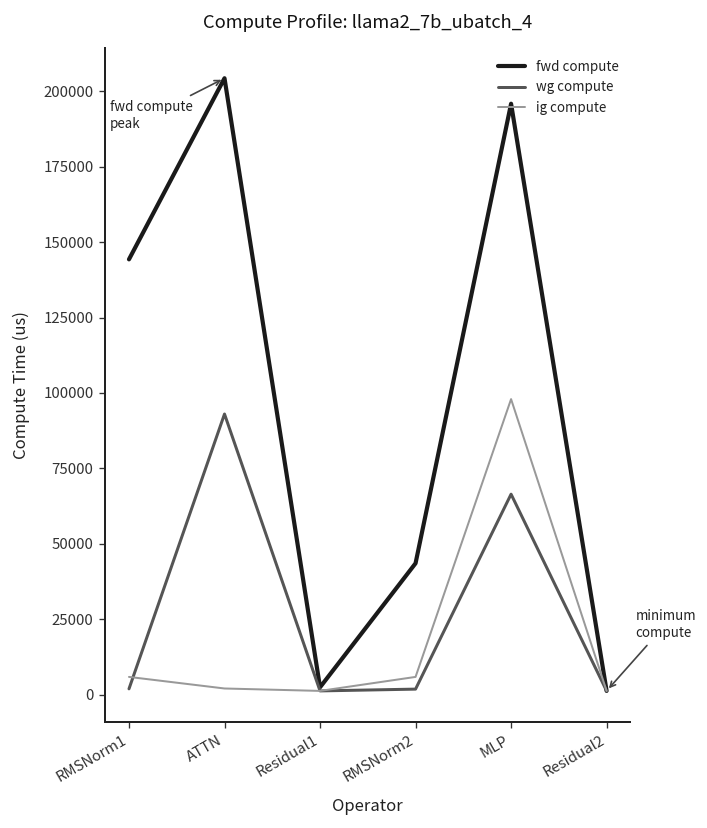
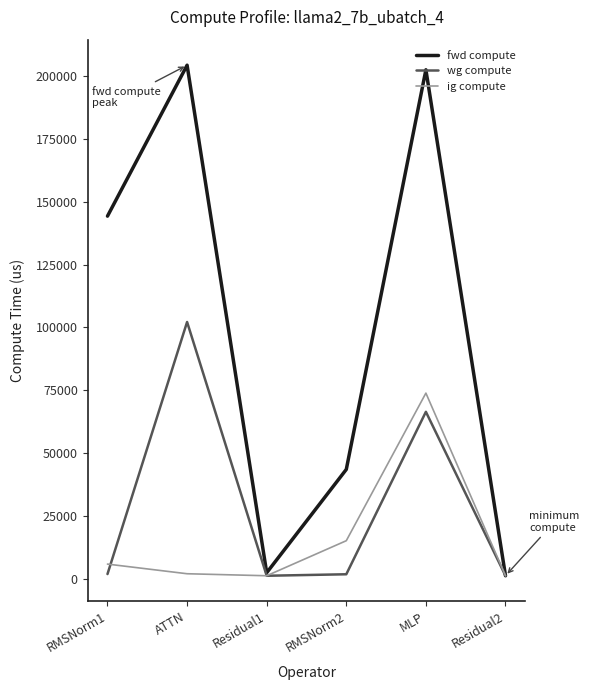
  {
    "fwd compute": {
      "RMSNorm1": 144000,
      "ATTN": 204000,
      "Residual1": 2000,
      "RMSNorm2": 44000,
-     "MLP": 196000
+     "MLP": 203000
    },
    "wg compute": {
      "RMSNorm1": 2000,
-     "ATTN": 93000,
+     "ATTN": 102000,
      "RMSNorm2": 2000,
      "MLP": 66000
    },
    "ig compute": {
      "RMSNorm1": 6000,
      "ATTN": 2000,
-     "RMSNorm2": 6000,
-     "MLP": 98000
+     "RMSNorm2": 15000,
+     "MLP": 74000
    }
  }
